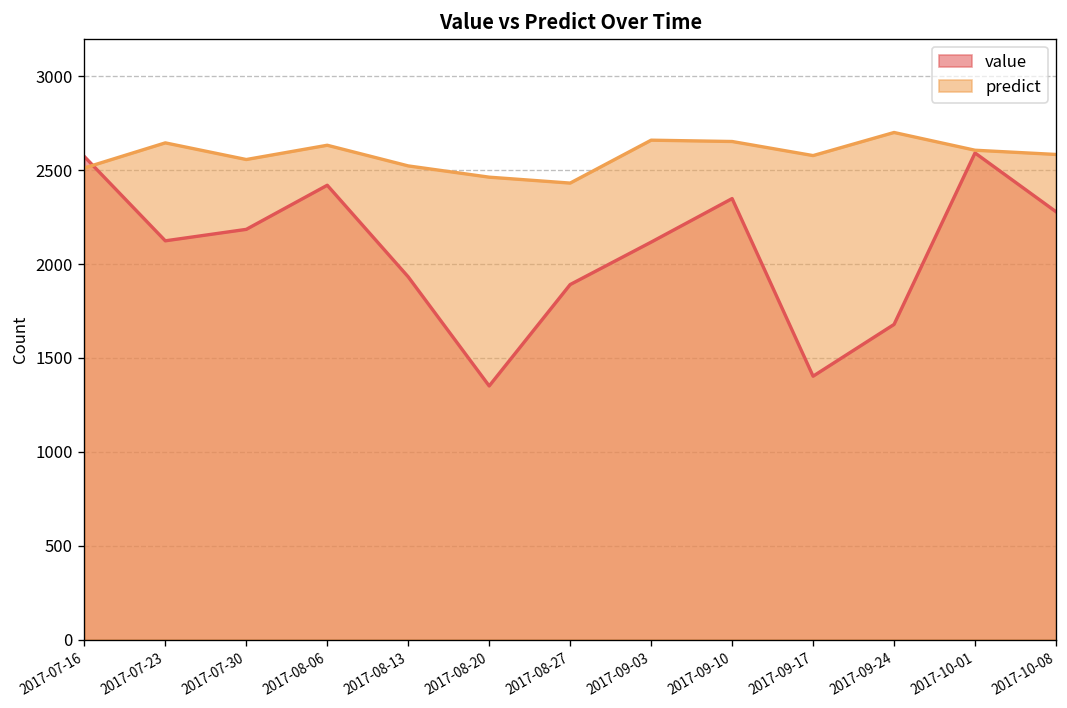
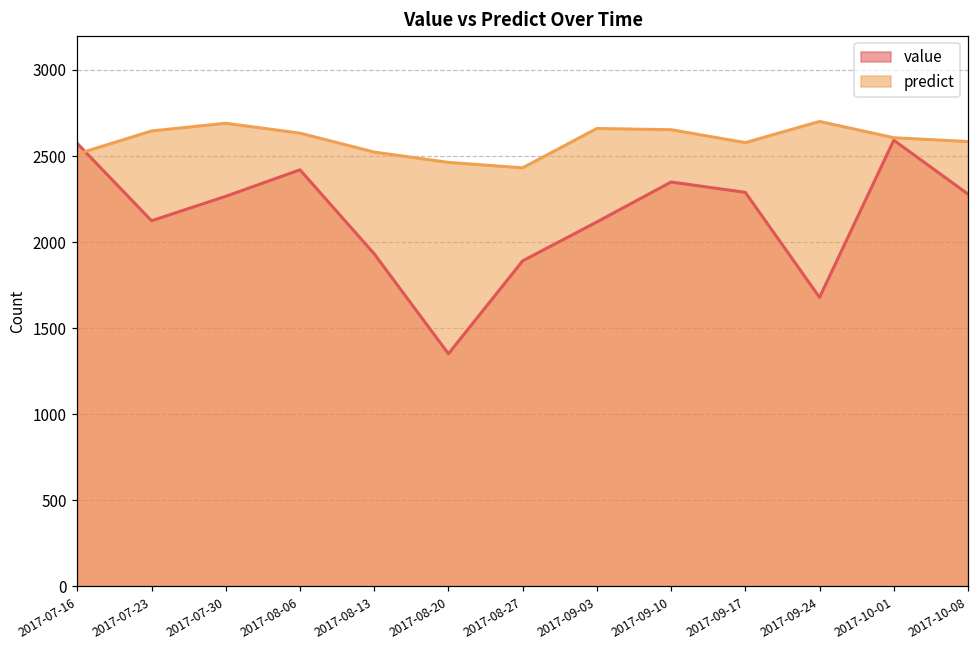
  {
    "value": {
      "2017-07-16": 2570,
      "2017-07-23": 2120,
-     "2017-07-30": 2190,
+     "2017-07-30": 2270,
      "2017-08-06": 2420,
      "2017-08-13": 1930,
      "2017-08-20": 1350,
      "2017-08-27": 1890,
      "2017-09-03": 2120,
      "2017-09-10": 2350,
-     "2017-09-17": 1400,
+     "2017-09-17": 2290,
      "2017-09-24": 1680,
      "2017-10-08": 2280
    },
    "predict": {
      "2017-07-16": 2510,
      "2017-07-23": 2650,
-     "2017-07-30": 2560,
+     "2017-07-30": 2690,
      "2017-08-06": 2630,
      "2017-08-13": 2520,
      "2017-08-20": 2460,
      "2017-08-27": 2430,
      "2017-09-03": 2660,
      "2017-09-10": 2650,
      "2017-09-17": 2580,
      "2017-09-24": 2700,
      "2017-10-08": 2580
    }
  }
